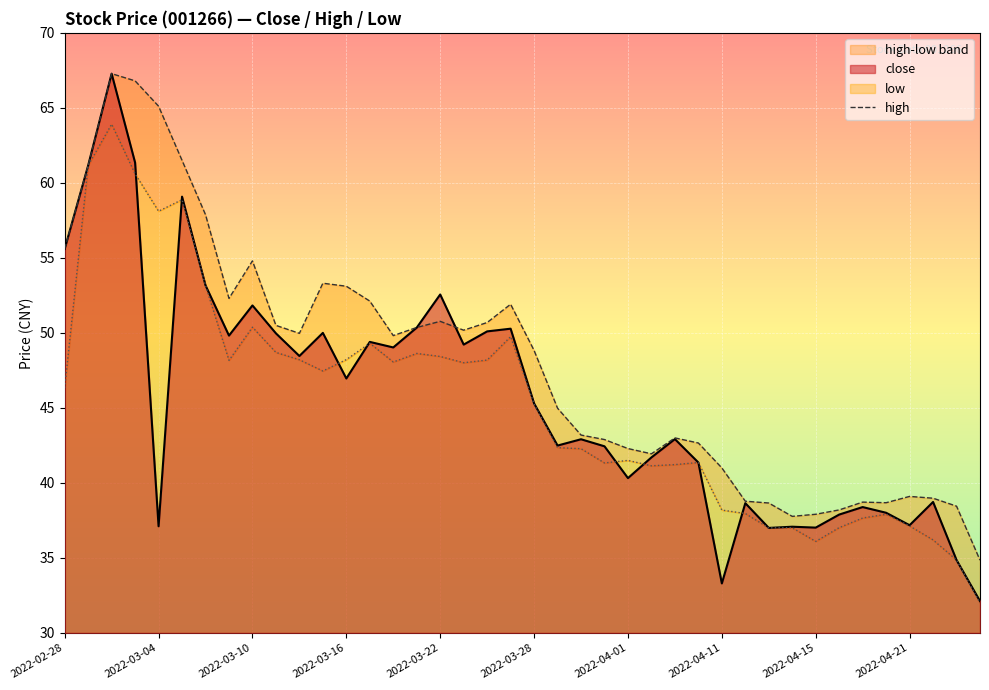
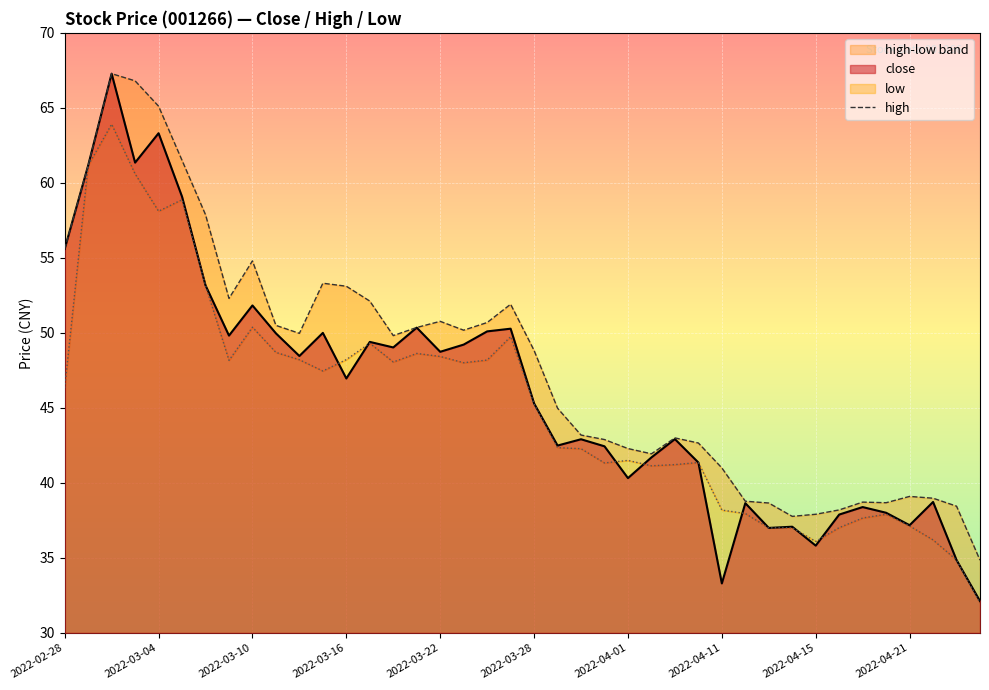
  {
    "close": {
-     "2022-03-04": 37.1,
+     "2022-03-04": 63.3,
      "2022-03-10": 51.8,
      "2022-03-16": 47.0,
-     "2022-03-22": 52.6,
+     "2022-03-22": 48.7,
      "2022-04-01": 40.3,
      "2022-04-11": 33.3,
-     "2022-04-15": 37.0
+     "2022-04-15": 35.8
    }
  }
